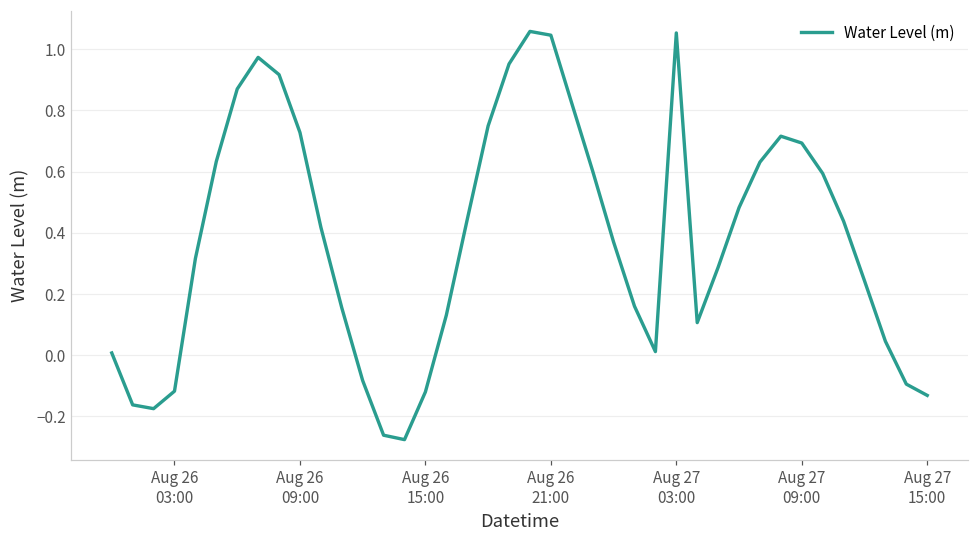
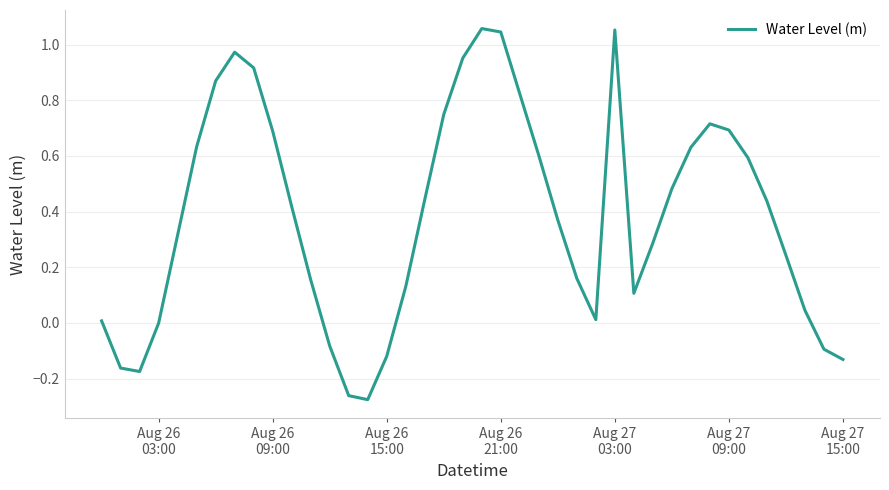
  {
-   "Aug 26 03:00": -0.12,
-   "Aug 26 09:00": 0.73,
+   "Aug 26 03:00": 0.00,
+   "Aug 26 09:00": 0.69,
    "Aug 26 15:00": -0.12,
    "Aug 26 21:00": 1.05,
    "Aug 27 03:00": 1.05,
    "Aug 27 09:00": 0.69,
    "Aug 27 15:00": -0.13
  }
